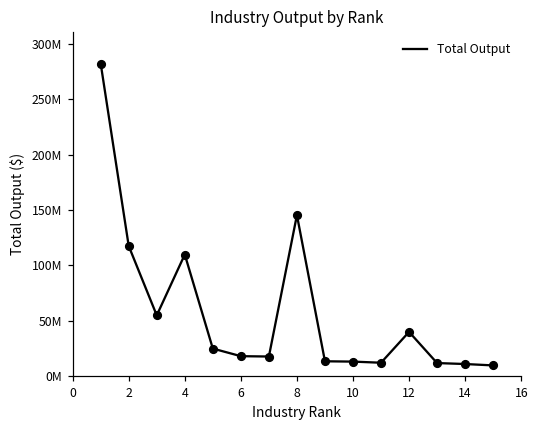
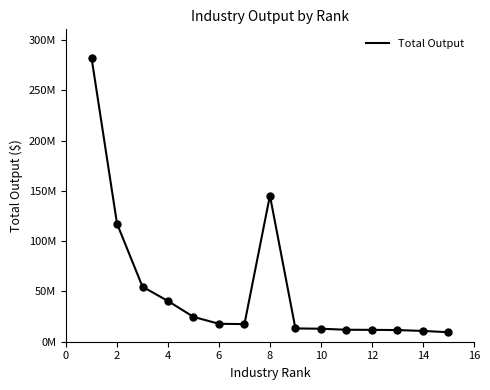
  {
    "2": 117000000,
-   "4": 110000000,
+   "4": 40000000,
    "6": 18000000,
    "8": 145000000,
    "10": 13000000,
-   "12": 40000000,
+   "12": 12000000,
    "14": 11000000
  }
